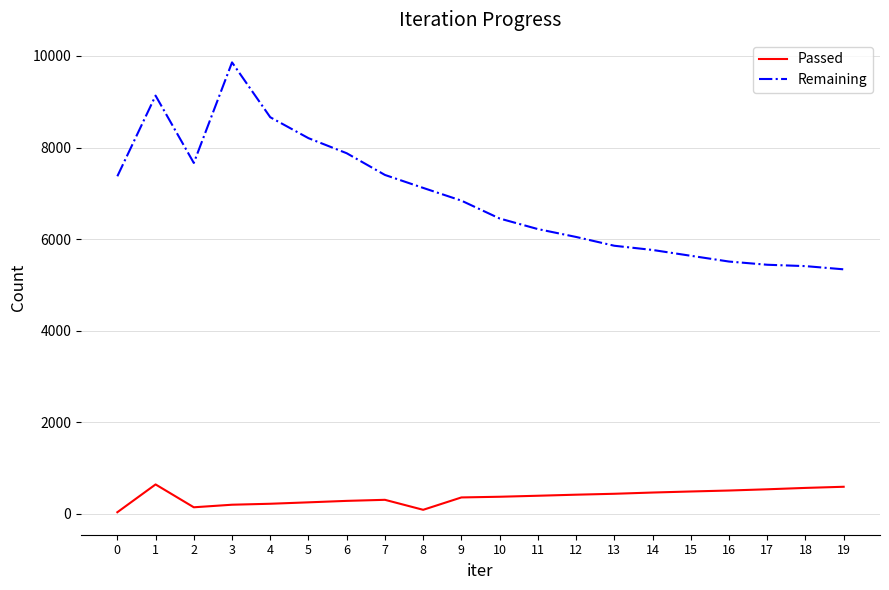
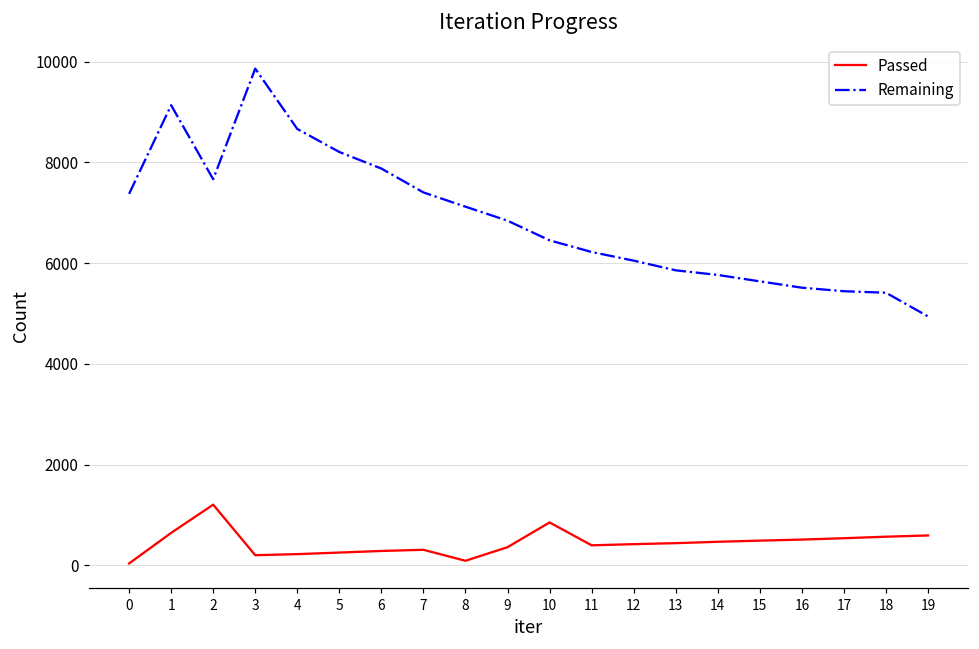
  {
    "Passed": {
      "0": 0,
      "1": 600,
-     "2": 100,
+     "2": 1200,
      "3": 200,
      "4": 200,
      "5": 300,
      "6": 300,
      "7": 300,
      "8": 100,
      "9": 400,
-     "10": 400,
+     "10": 900,
      "11": 400,
      "12": 400,
      "13": 400,
      "14": 500,
      "15": 500,
      "16": 500,
      "17": 500,
      "18": 600,
      "19": 600
    },
    "Remaining": {
      "0": 7400,
      "1": 9100,
      "2": 7700,
      "3": 9900,
      "4": 8700,
      "5": 8200,
      "6": 7900,
      "7": 7400,
      "8": 7100,
      "9": 6800,
      "10": 6500,
      "11": 6200,
      "12": 6000,
      "13": 5900,
      "14": 5800,
      "15": 5600,
      "16": 5500,
      "17": 5400,
      "18": 5400,
-     "19": 5300
+     "19": 4900
    }
  }
